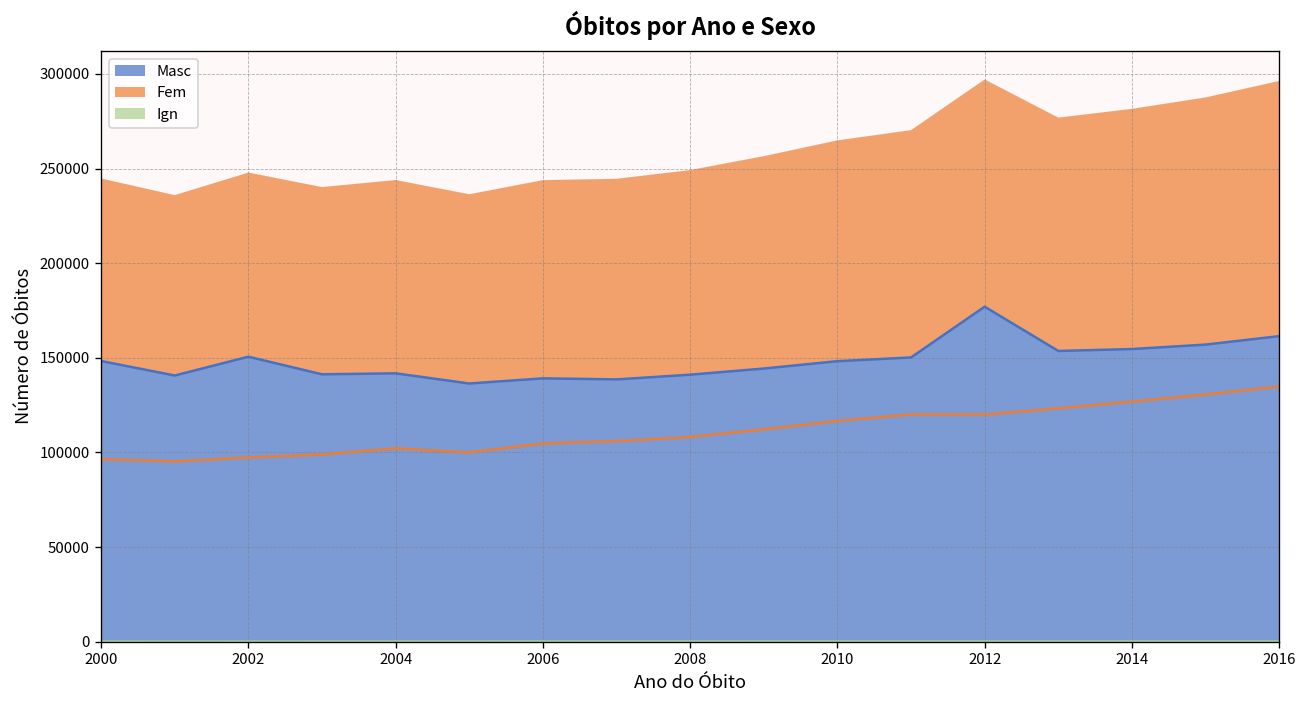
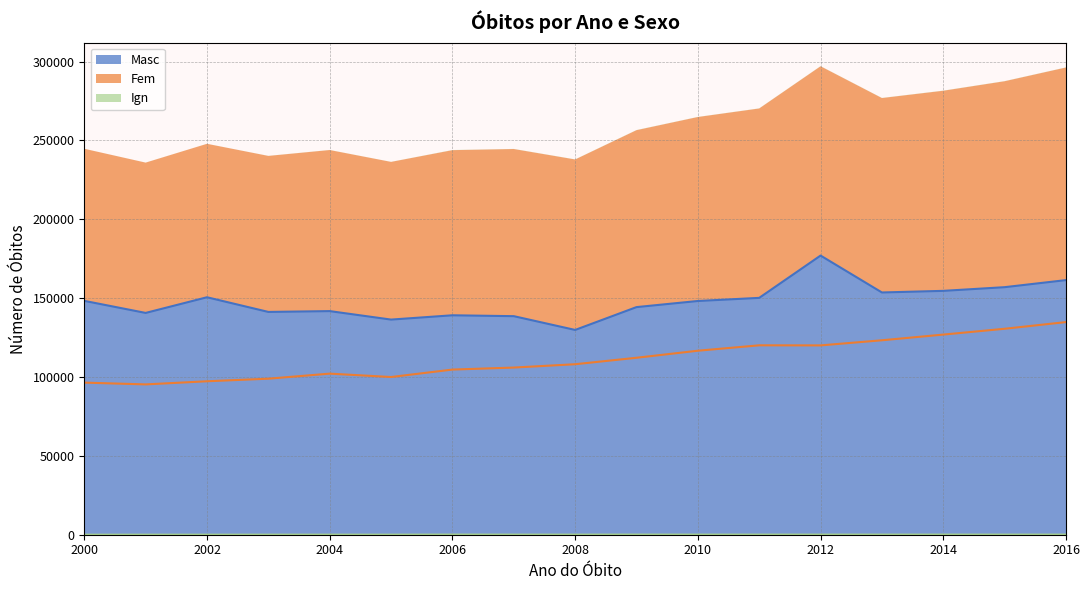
  {
    "Masc": {
      "2000": 148000,
      "2002": 151000,
      "2004": 142000,
      "2006": 139000,
-     "2008": 141000,
+     "2008": 130000,
      "2010": 148000,
      "2012": 177000,
      "2014": 155000,
      "2016": 161000
    }
  }
